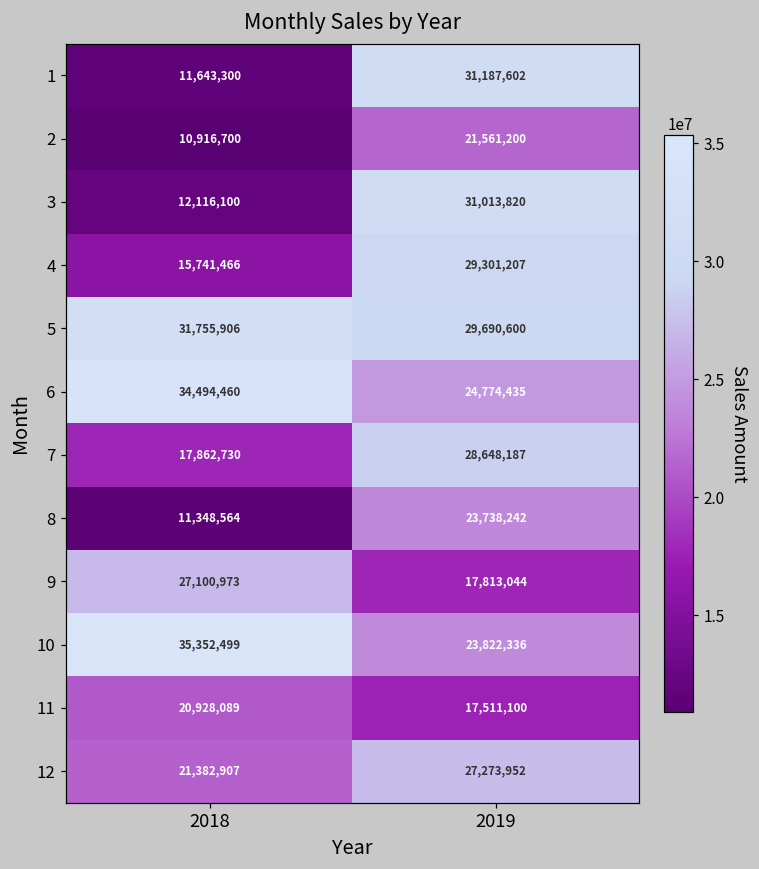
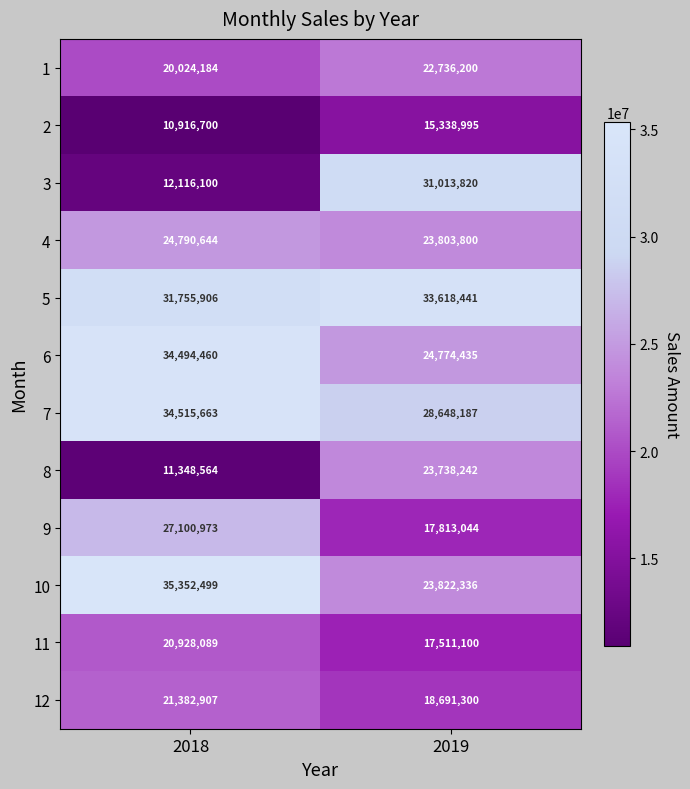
  {
    "1": {
-     "2018": "11,643,300",
-     "2019": "31,187,602"
+     "2018": "20,024,184",
+     "2019": "22,736,200"
    },
    "2": {
      "2018": "10,916,700",
-     "2019": "21,561,200"
+     "2019": "15,338,995"
    },
    "3": {
      "2018": "12,116,100",
      "2019": "31,013,820"
    },
    "4": {
-     "2018": "15,741,466",
-     "2019": "29,301,207"
+     "2018": "24,790,644",
+     "2019": "23,803,800"
    },
    "5": {
      "2018": "31,755,906",
-     "2019": "29,690,600"
+     "2019": "33,618,441"
    },
    "6": {
      "2018": "34,494,460",
      "2019": "24,774,435"
    },
    "7": {
-     "2018": "17,862,730",
+     "2018": "34,515,663",
      "2019": "28,648,187"
    },
    "8": {
      "2018": "11,348,564",
      "2019": "23,738,242"
    },
    "9": {
      "2018": "27,100,973",
      "2019": "17,813,044"
    },
    "10": {
      "2018": "35,352,499",
      "2019": "23,822,336"
    },
    "11": {
      "2018": "20,928,089",
      "2019": "17,511,100"
    },
    "12": {
      "2018": "21,382,907",
-     "2019": "27,273,952"
+     "2019": "18,691,300"
    }
  }
